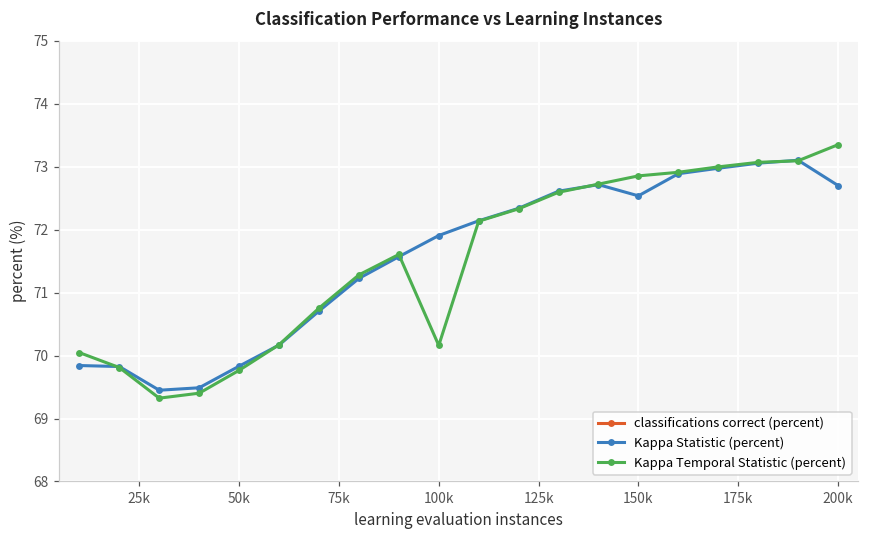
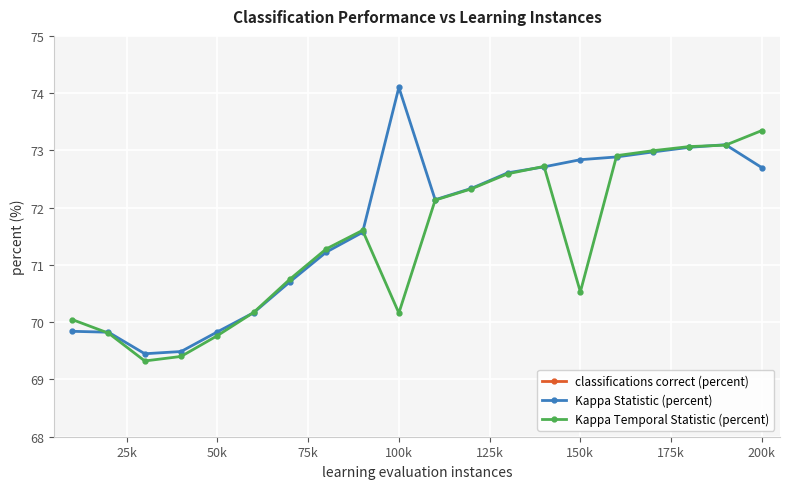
  {
    "Kappa Statistic (percent)": {
      "50k": 69.8,
-     "100k": 71.9,
-     "150k": 72.5,
+     "100k": 74.1,
+     "150k": 72.8,
      "200k": 72.7
    },
    "Kappa Temporal Statistic (percent)": {
      "50k": 69.8,
      "100k": 70.2,
-     "150k": 72.9,
+     "150k": 70.5,
      "200k": 73.3
    }
  }
